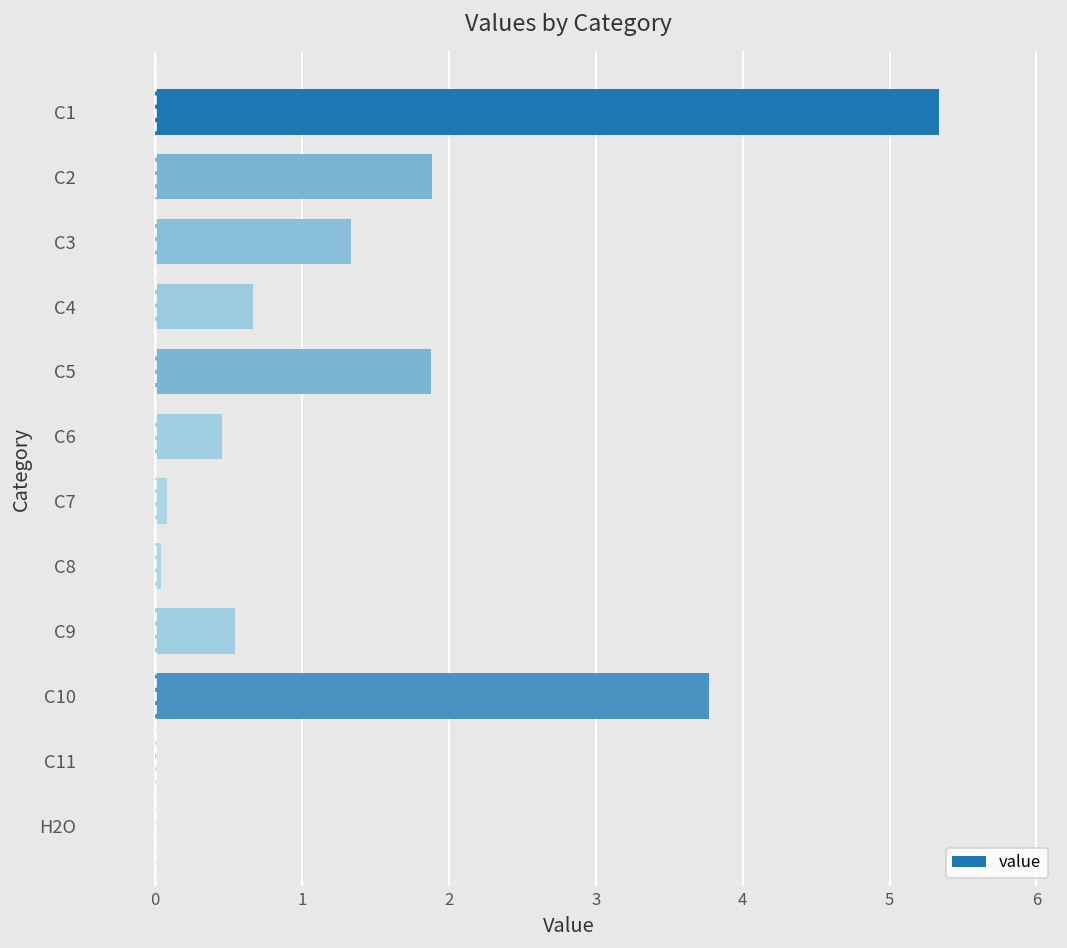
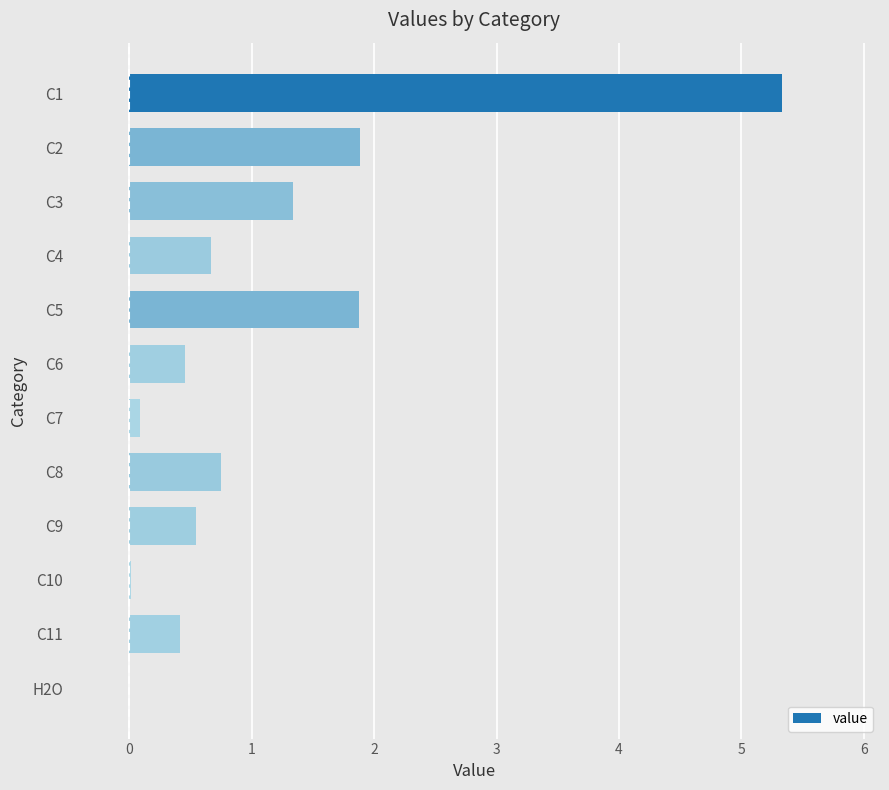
  {
    "C1": 5.33,
    "C2": 1.88,
    "C3": 1.33,
    "C4": 0.67,
    "C5": 1.88,
    "C6": 0.45,
    "C7": 0.08,
-   "C8": 0.04,
+   "C8": 0.75,
    "C9": 0.55,
-   "C10": 3.77,
-   "C11": 0.01,
+   "C10": 0.01,
+   "C11": 0.41,
    "H2O": 0.00
  }
